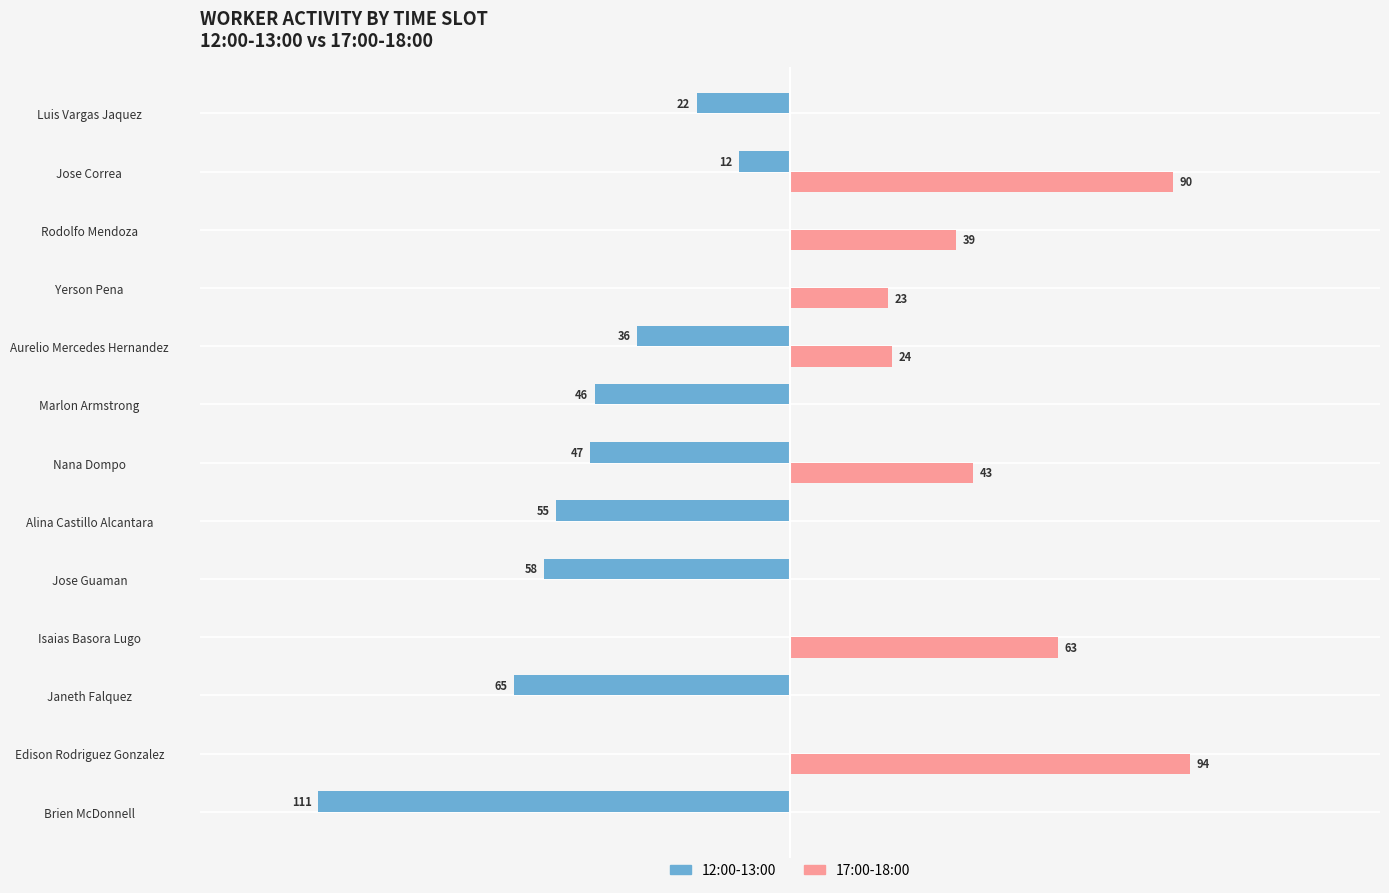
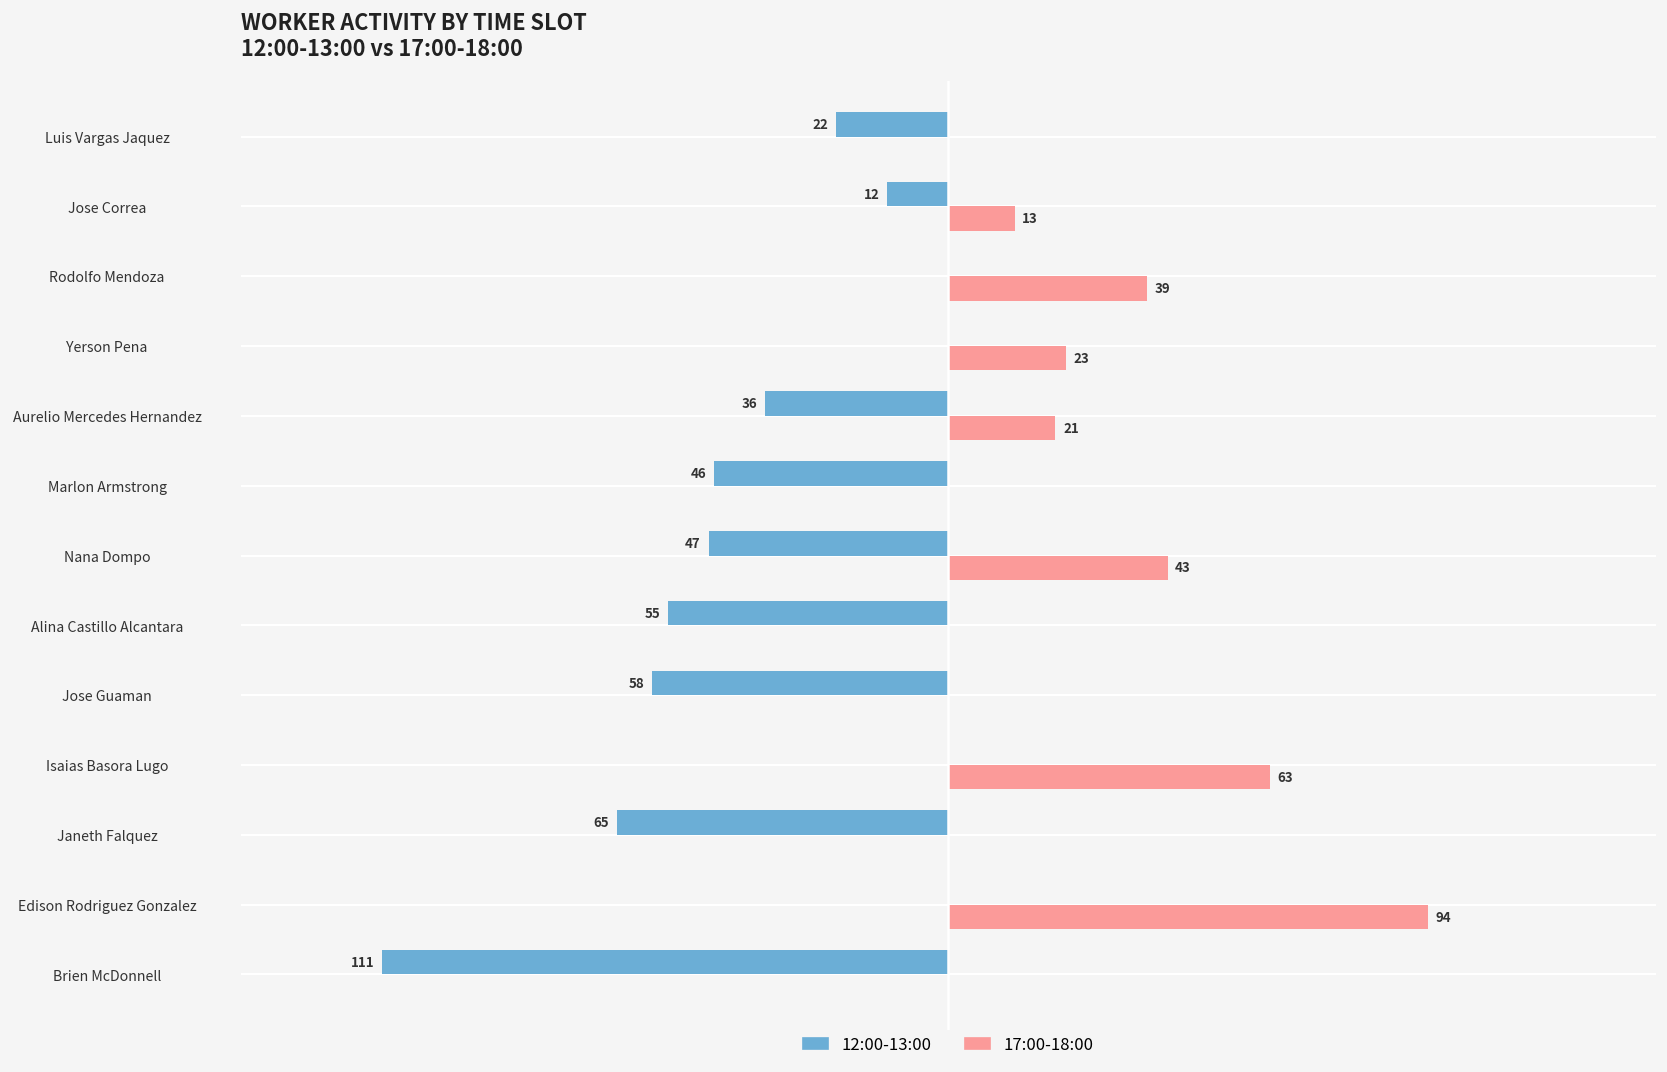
  {
    "17:00-18:00": {
-     "Jose Correa": 90,
+     "Jose Correa": 13,
      "Rodolfo Mendoza": 39,
      "Yerson Pena": 23,
-     "Aurelio Mercedes Hernandez": 24,
+     "Aurelio Mercedes Hernandez": 21,
      "Nana Dompo": 43,
      "Isaias Basora Lugo": 63,
      "Edison Rodriguez Gonzalez": 94
    }
  }
